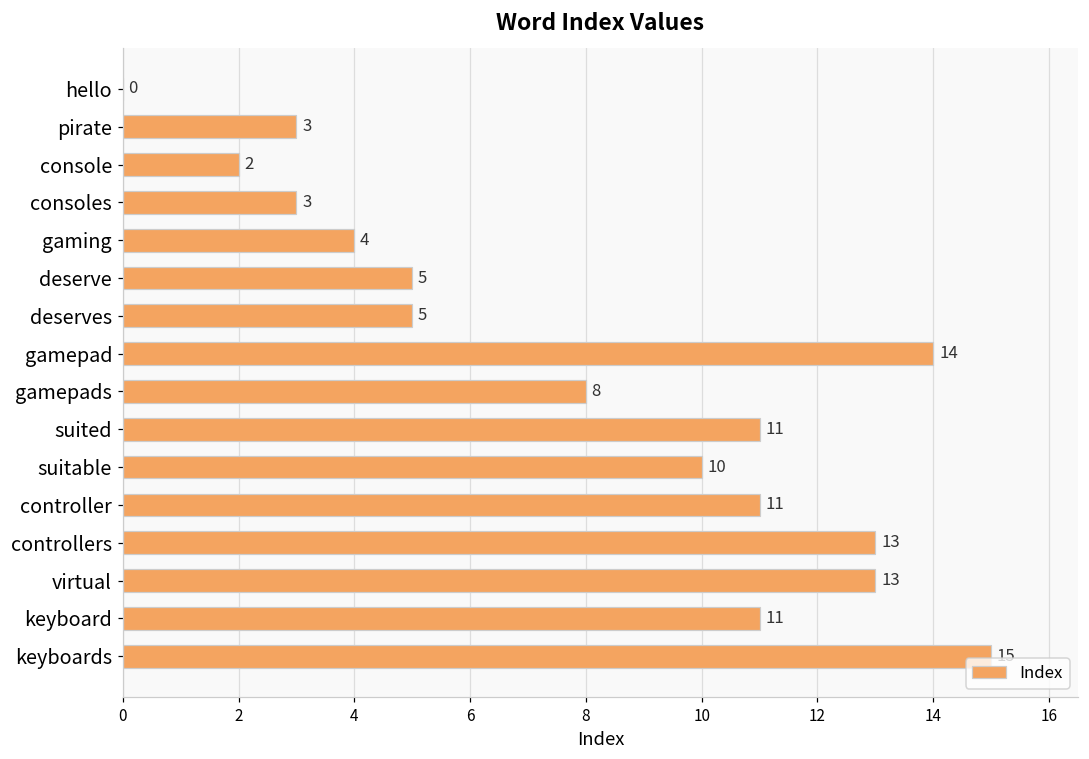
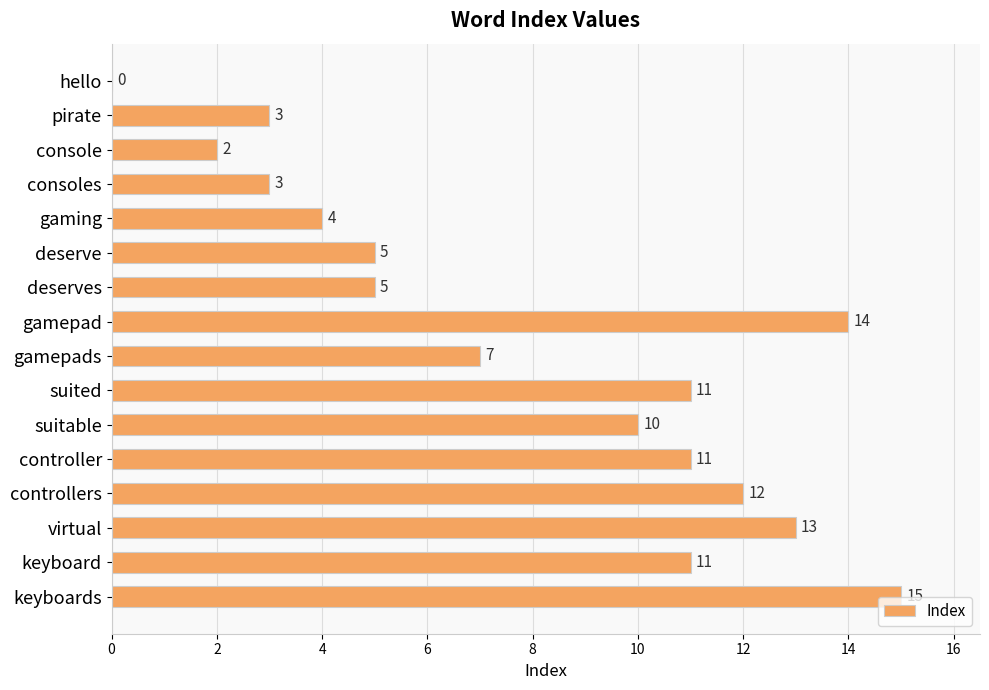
  {
    "hello": 0,
    "pirate": 3,
    "console": 2,
    "consoles": 3,
    "gaming": 4,
    "deserve": 5,
    "deserves": 5,
    "gamepad": 14,
-   "gamepads": 8,
+   "gamepads": 7,
    "suited": 11,
    "suitable": 10,
    "controller": 11,
-   "controllers": 13,
+   "controllers": 12,
    "virtual": 13,
    "keyboard": 11
  }
